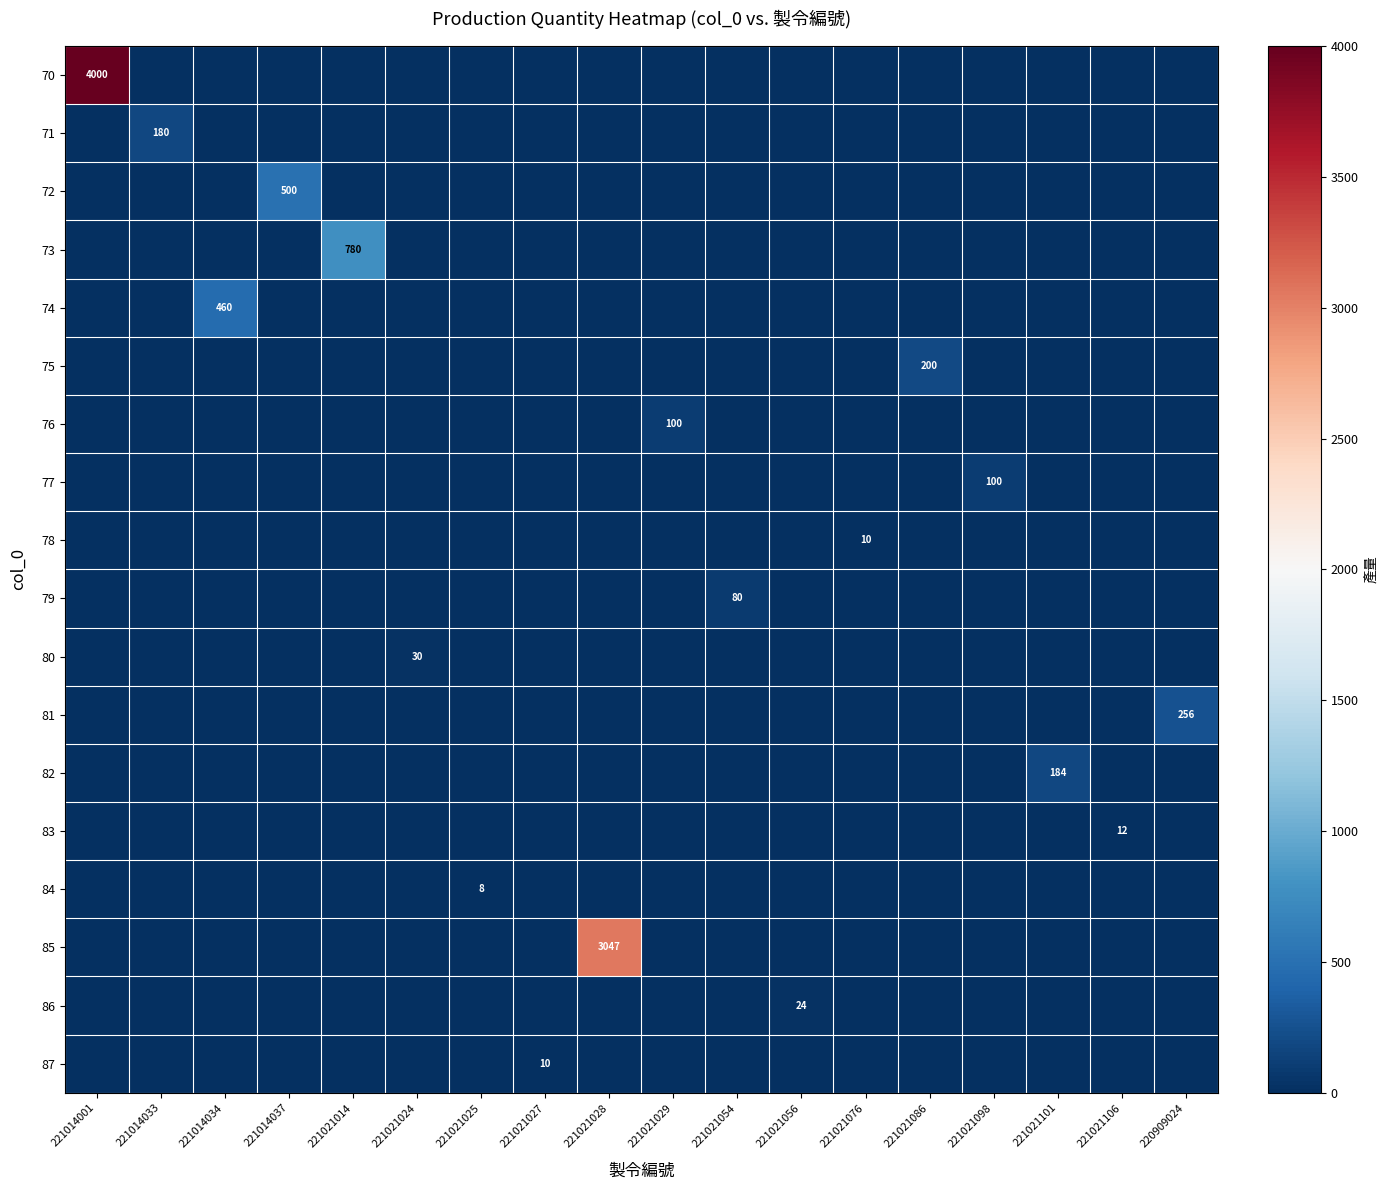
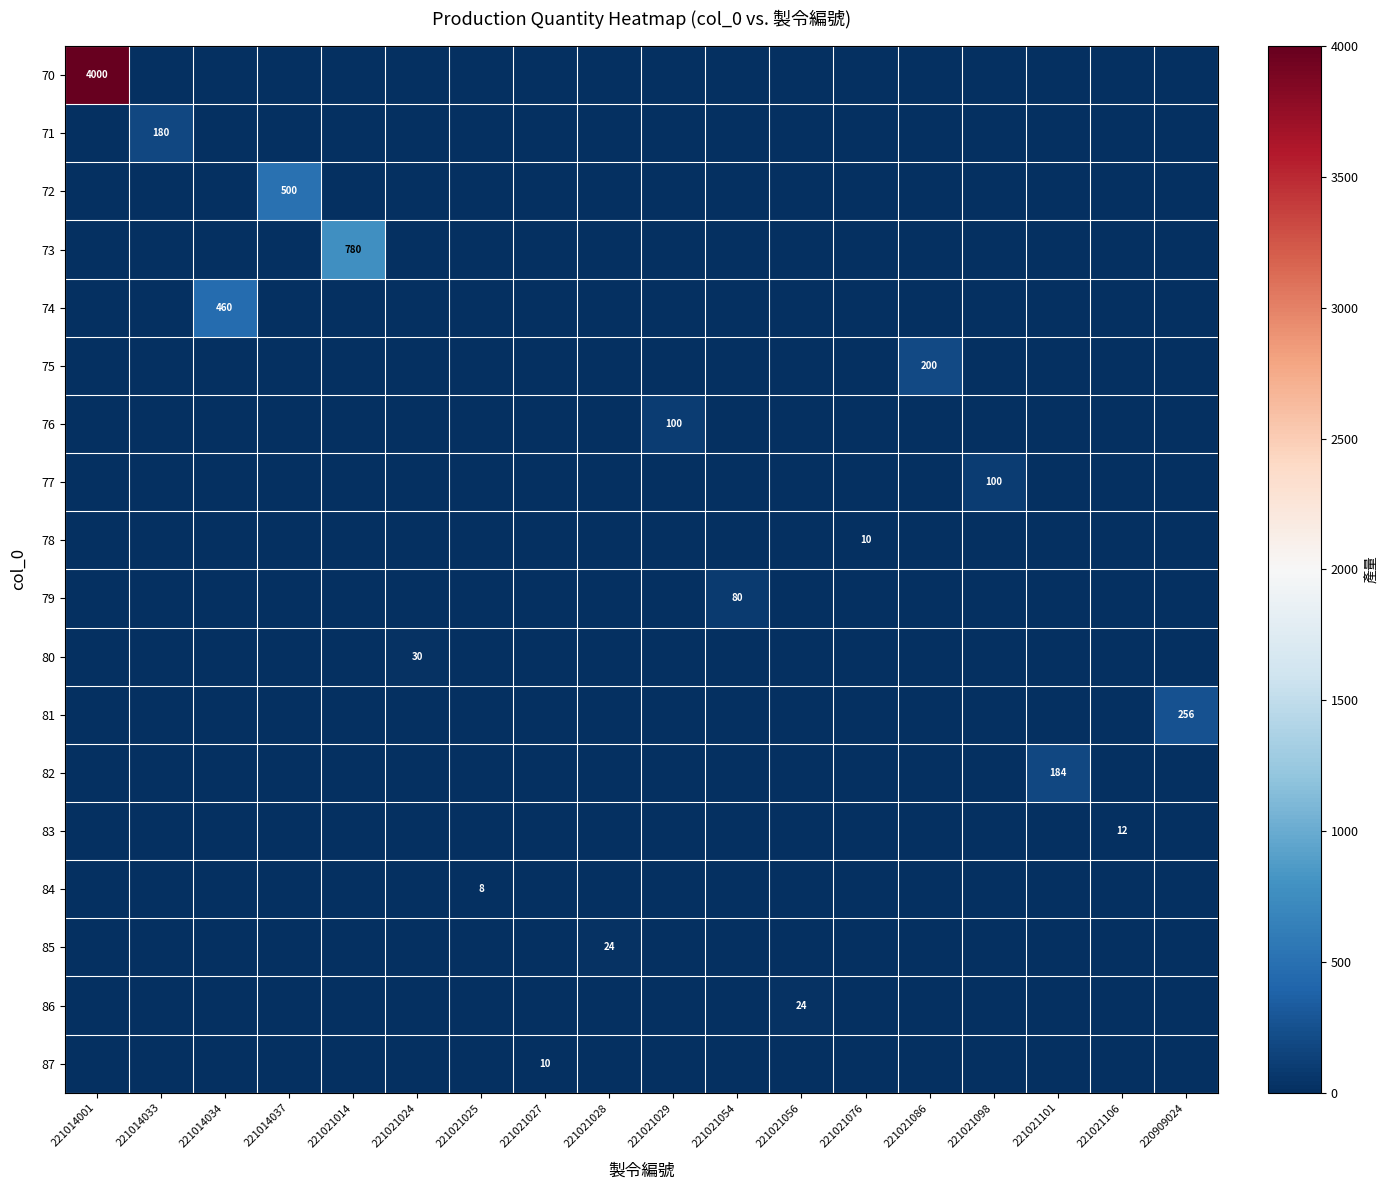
  {
    "70": {
      "221014001": 4000
    },
    "71": {
      "221014033": 180
    },
    "72": {
      "221014037": 500
    },
    "73": {
      "221021014": 780
    },
    "74": {
      "221014034": 460
    },
    "75": {
      "221021086": 200
    },
    "76": {
      "221021029": 100
    },
    "77": {
      "221021098": 100
    },
    "78": {
      "221021076": 10
    },
    "79": {
      "221021054": 80
    },
    "80": {
      "221021024": 30
    },
    "81": {
      "220909024": 256
    },
    "82": {
      "221021101": 184
    },
    "83": {
      "221021106": 12
    },
    "84": {
      "221021025": 8
    },
    "85": {
-     "221021028": 3047
+     "221021028": 24
    },
    "86": {
      "221021056": 24
    },
    "87": {
      "221021027": 10
    }
  }
